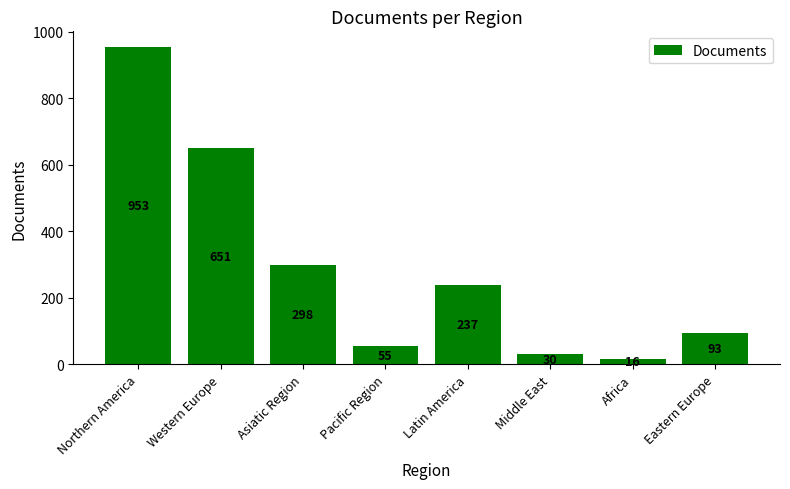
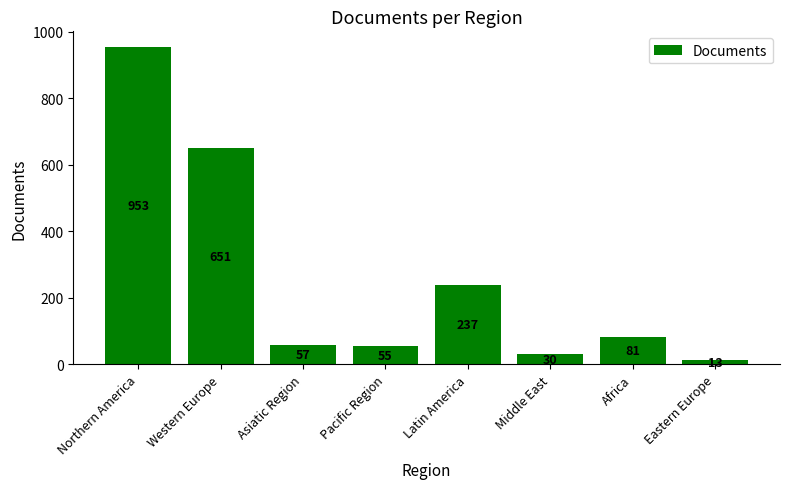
  {
    "Northern America": 953,
    "Western Europe": 651,
-   "Asiatic Region": 298,
+   "Asiatic Region": 57,
    "Pacific Region": 55,
    "Latin America": 237,
    "Middle East": 30,
-   "Africa": 16,
-   "Eastern Europe": 93
+   "Africa": 81,
+   "Eastern Europe": 13
  }
